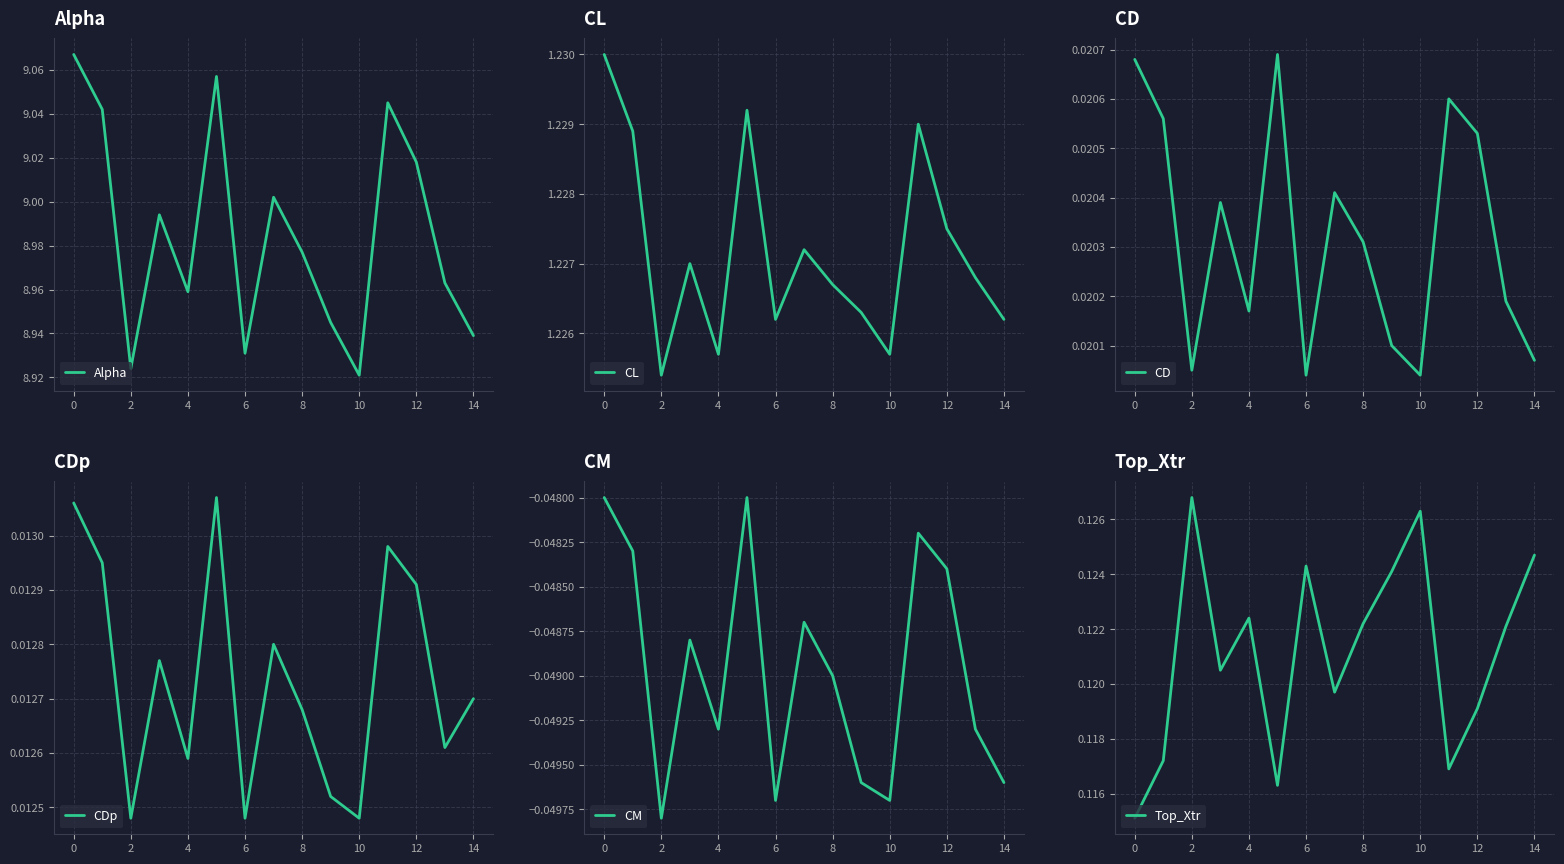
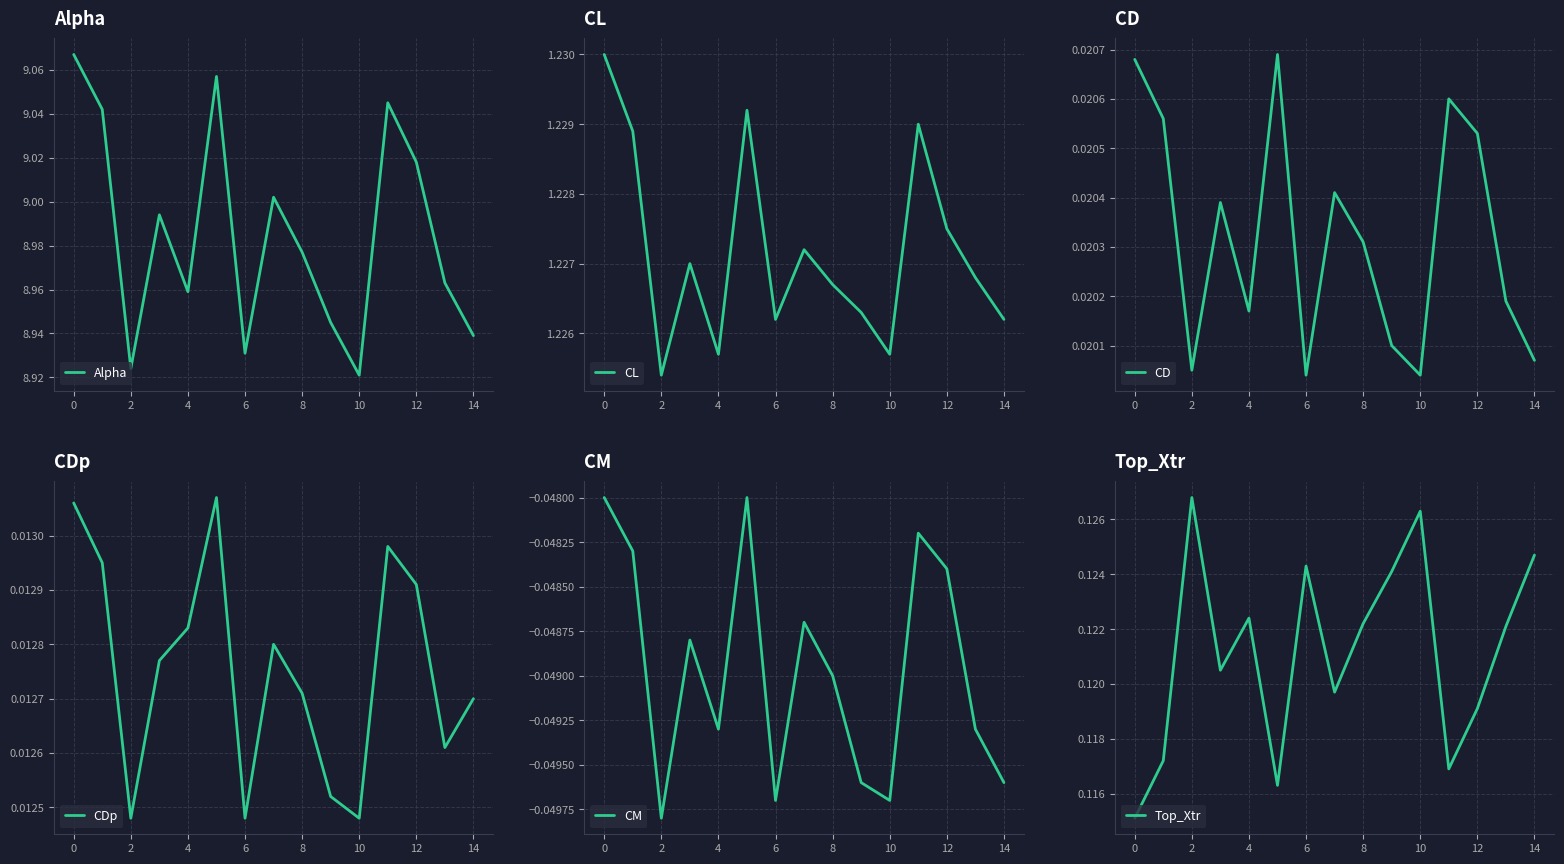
  {
    "Alpha": {
      "0": 9.067,
      "4": 8.959,
      "6": 8.931,
      "8": 8.977,
      "10": 8.921,
      "12": 9.018,
      "14": 8.939
    },
    "CL": {
      "0": 1.2300,
      "2": 1.2254,
      "4": 1.2257,
      "6": 1.2262,
      "8": 1.2267,
      "10": 1.2257,
      "12": 1.2275,
      "14": 1.2262
    },
    "CD": {
      "0": 0.02068,
      "2": 0.02005,
      "4": 0.02017,
      "6": 0.02004,
      "8": 0.02031,
      "10": 0.02004,
      "12": 0.02053,
      "14": 0.02007
    },
    "CDp": {
      "0": 0.01306,
      "2": 0.01248,
-     "4": 0.01259,
+     "4": 0.01283,
      "6": 0.01248,
-     "8": 0.01268,
+     "8": 0.01271,
      "10": 0.01248,
      "12": 0.01291,
      "14": 0.01270
    },
    "CM": {
      "0": -0.04800,
      "2": -0.04980,
      "4": -0.04930,
      "6": -0.04970,
      "8": -0.04900,
      "10": -0.04970,
      "12": -0.04840,
      "14": -0.04960
    },
    "Top_Xtr": {
      "2": 0.1268,
      "4": 0.1224,
      "6": 0.1243,
      "8": 0.1222,
      "10": 0.1263,
      "12": 0.1191,
      "14": 0.1247
    }
  }
